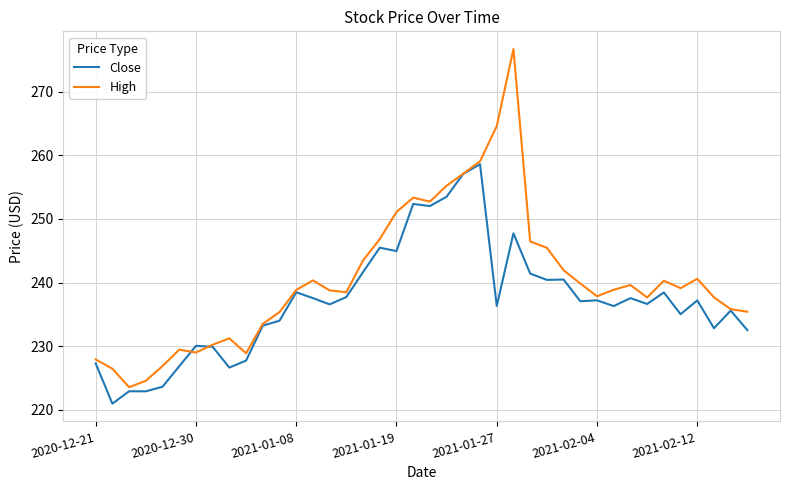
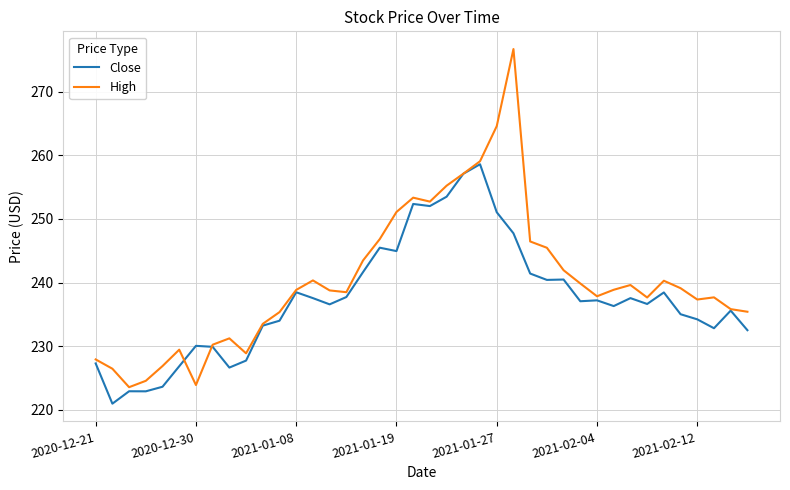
  {
    "Close": {
      "2020-12-21": 227,
      "2020-12-30": 230,
      "2021-01-19": 245,
-     "2021-01-27": 236,
+     "2021-01-27": 251,
      "2021-02-04": 237,
-     "2021-02-12": 237
+     "2021-02-12": 234
    },
    "High": {
      "2020-12-21": 228,
-     "2020-12-30": 229,
+     "2020-12-30": 224,
      "2021-01-19": 251,
      "2021-01-27": 265,
      "2021-02-04": 238,
-     "2021-02-12": 241
+     "2021-02-12": 237
    }
  }
